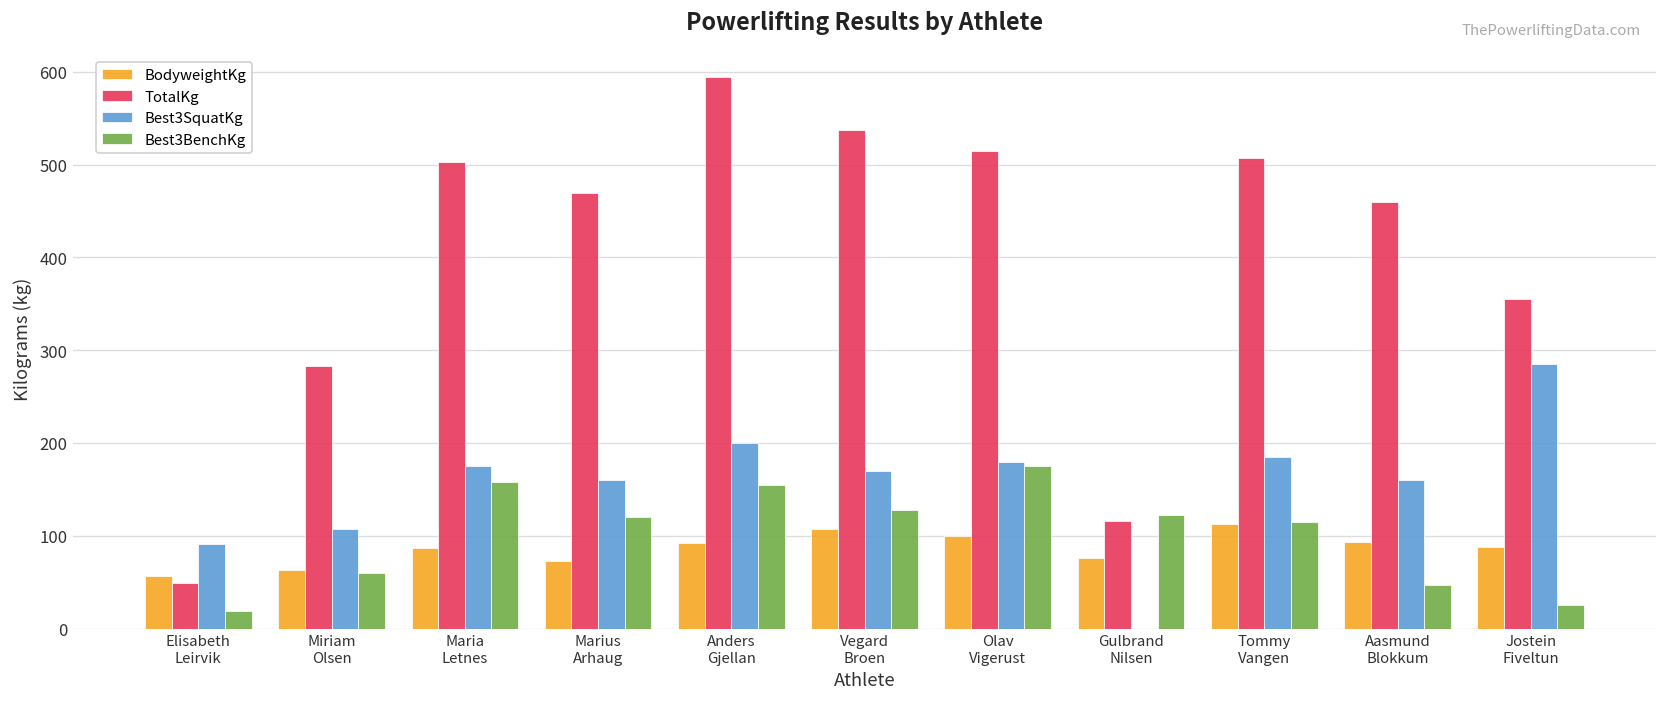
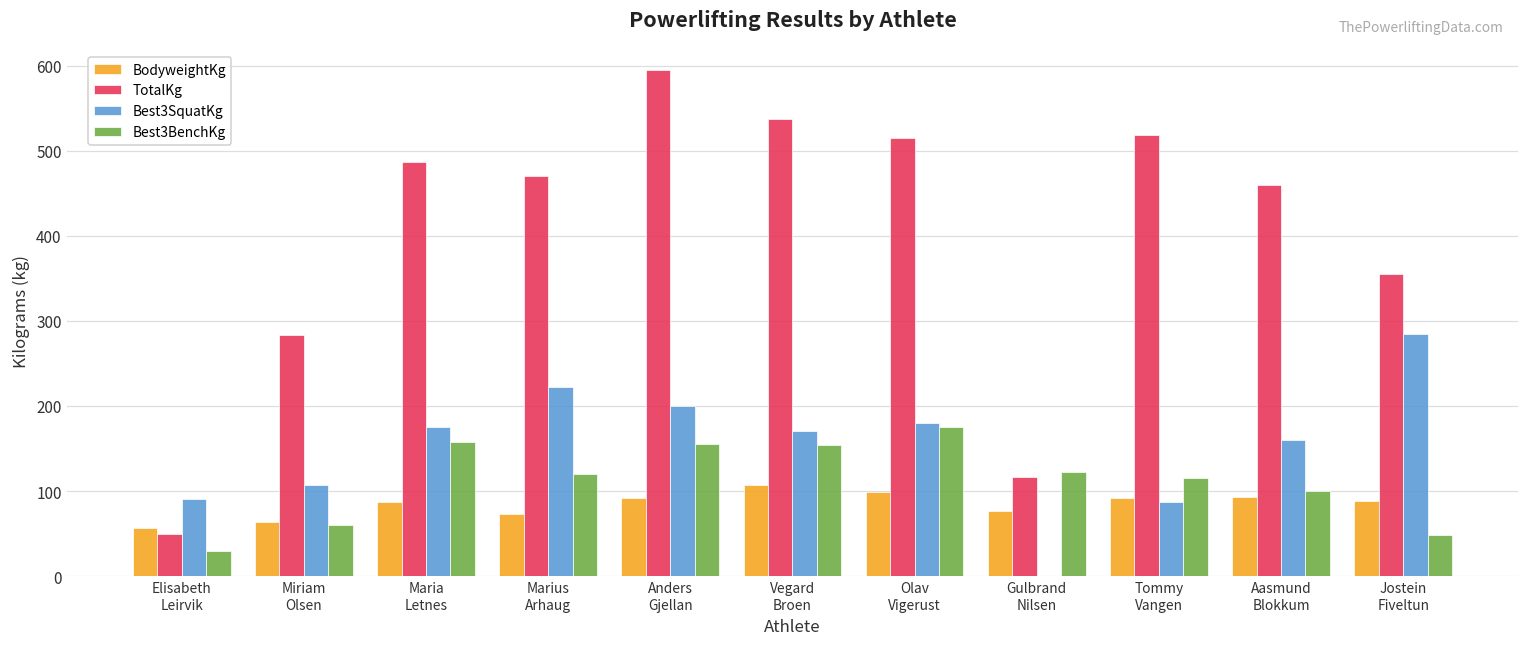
  {
    "BodyweightKg": {
      "Elisabeth Leirvik": 60,
      "Miriam Olsen": 60,
      "Maria Letnes": 90,
      "Marius Arhaug": 70,
      "Anders Gjellan": 90,
      "Vegard Broen": 110,
      "Olav Vigerust": 100,
      "Gulbrand Nilsen": 80,
-     "Tommy Vangen": 110,
+     "Tommy Vangen": 90,
      "Aasmund Blokkum": 90,
      "Jostein Fiveltun": 90
    },
    "TotalKg": {
      "Elisabeth Leirvik": 50,
      "Miriam Olsen": 280,
-     "Maria Letnes": 500,
+     "Maria Letnes": 490,
      "Marius Arhaug": 470,
      "Anders Gjellan": 600,
      "Vegard Broen": 540,
      "Olav Vigerust": 520,
      "Gulbrand Nilsen": 120,
-     "Tommy Vangen": 510,
+     "Tommy Vangen": 520,
      "Aasmund Blokkum": 460,
      "Jostein Fiveltun": 360
    },
    "Best3SquatKg": {
      "Elisabeth Leirvik": 90,
      "Miriam Olsen": 110,
      "Maria Letnes": 180,
-     "Marius Arhaug": 160,
+     "Marius Arhaug": 220,
      "Anders Gjellan": 200,
      "Vegard Broen": 170,
      "Olav Vigerust": 180,
      "Gulbrand Nilsen": 0,
-     "Tommy Vangen": 190,
+     "Tommy Vangen": 90,
      "Aasmund Blokkum": 160,
      "Jostein Fiveltun": 290
    },
    "Best3BenchKg": {
-     "Elisabeth Leirvik": 20,
+     "Elisabeth Leirvik": 30,
      "Miriam Olsen": 60,
      "Maria Letnes": 160,
      "Marius Arhaug": 120,
      "Anders Gjellan": 160,
-     "Vegard Broen": 130,
+     "Vegard Broen": 150,
      "Olav Vigerust": 180,
      "Gulbrand Nilsen": 120,
      "Tommy Vangen": 120,
-     "Aasmund Blokkum": 50,
-     "Jostein Fiveltun": 30
+     "Aasmund Blokkum": 100,
+     "Jostein Fiveltun": 50
    }
  }
